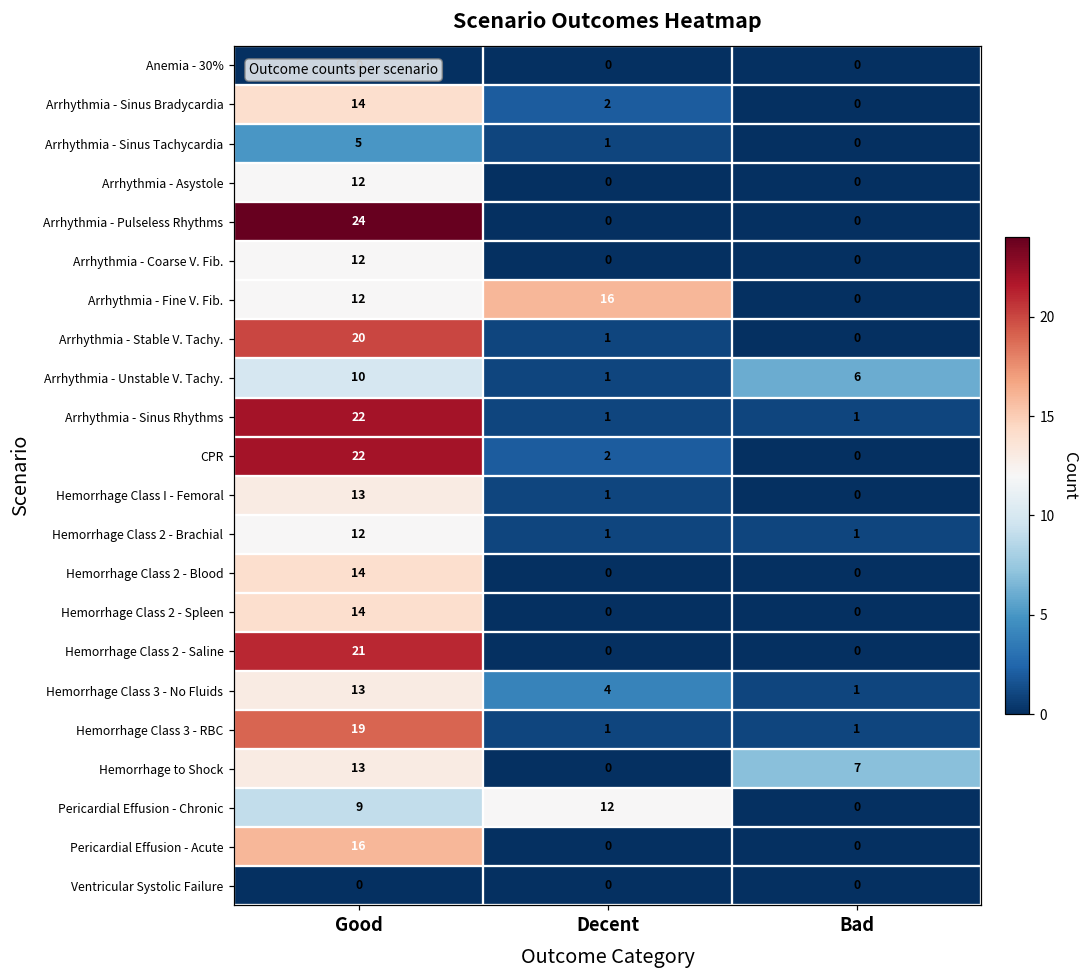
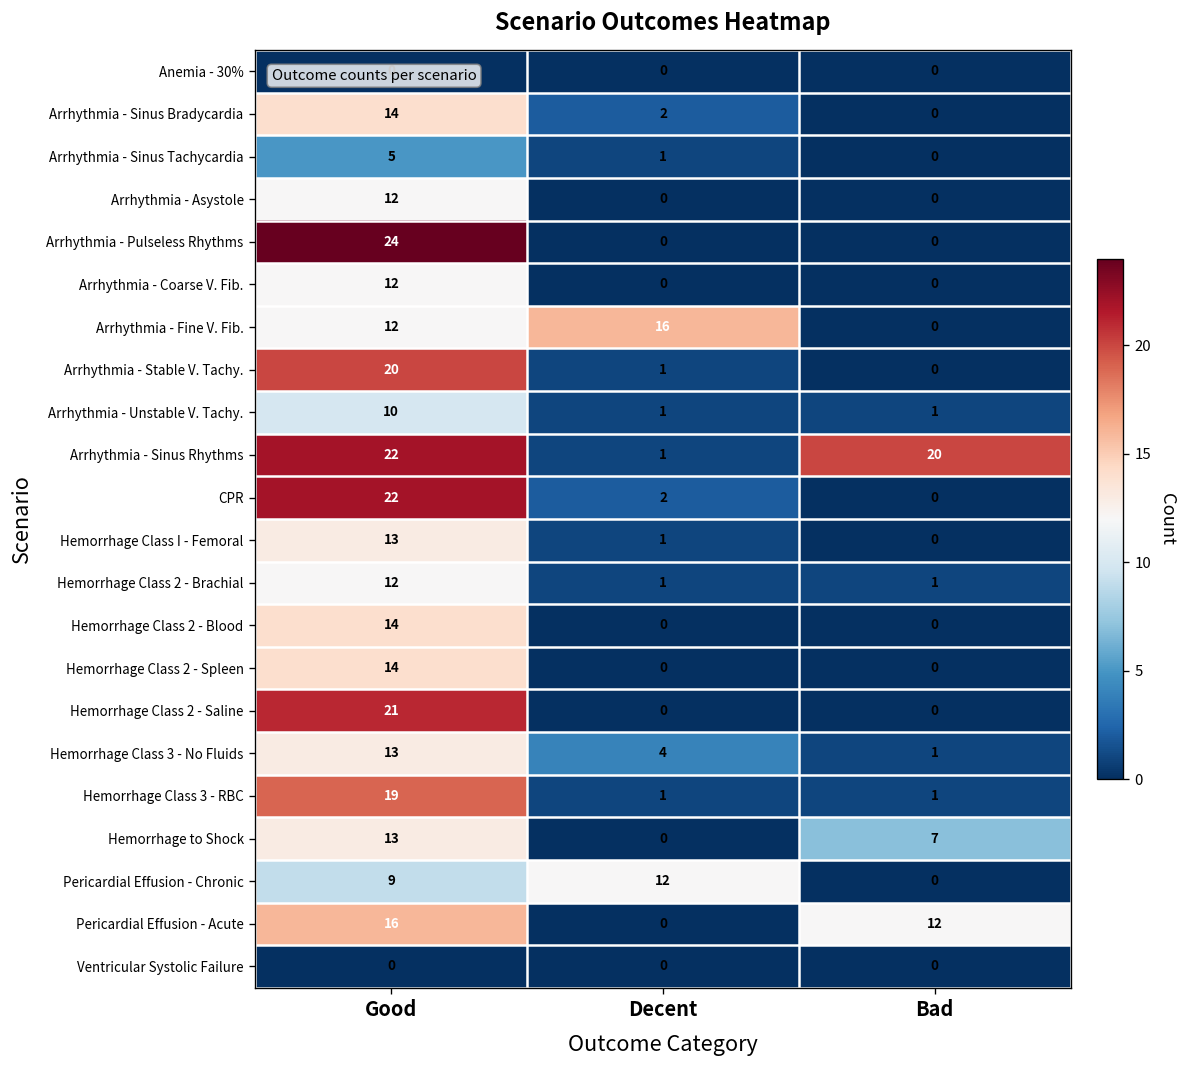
  {
    "Anemia - 30%": {
      "Decent": 0,
      "Bad": 0
    },
    "Arrhythmia - Sinus Bradycardia": {
      "Good": 14,
      "Decent": 2,
      "Bad": 0
    },
    "Arrhythmia - Sinus Tachycardia": {
      "Good": 5,
      "Decent": 1,
      "Bad": 0
    },
    "Arrhythmia - Asystole": {
      "Good": 12,
      "Decent": 0,
      "Bad": 0
    },
    "Arrhythmia - Pulseless Rhythms": {
      "Good": 24,
      "Decent": 0,
      "Bad": 0
    },
    "Arrhythmia - Coarse V. Fib.": {
      "Good": 12,
      "Decent": 0,
      "Bad": 0
    },
    "Arrhythmia - Fine V. Fib.": {
      "Good": 12,
      "Decent": 16,
      "Bad": 0
    },
    "Arrhythmia - Stable V. Tachy.": {
      "Good": 20,
      "Decent": 1,
      "Bad": 0
    },
    "Arrhythmia - Unstable V. Tachy.": {
      "Good": 10,
      "Decent": 1,
-     "Bad": 6
+     "Bad": 1
    },
    "Arrhythmia - Sinus Rhythms": {
      "Good": 22,
      "Decent": 1,
-     "Bad": 1
+     "Bad": 20
    },
    "CPR": {
      "Good": 22,
      "Decent": 2,
      "Bad": 0
    },
    "Hemorrhage Class I - Femoral": {
      "Good": 13,
      "Decent": 1,
      "Bad": 0
    },
    "Hemorrhage Class 2 - Brachial": {
      "Good": 12,
      "Decent": 1,
      "Bad": 1
    },
    "Hemorrhage Class 2 - Blood": {
      "Good": 14,
      "Decent": 0,
      "Bad": 0
    },
    "Hemorrhage Class 2 - Spleen": {
      "Good": 14,
      "Decent": 0,
      "Bad": 0
    },
    "Hemorrhage Class 2 - Saline": {
      "Good": 21,
      "Decent": 0,
      "Bad": 0
    },
    "Hemorrhage Class 3 - No Fluids": {
      "Good": 13,
      "Decent": 4,
      "Bad": 1
    },
    "Hemorrhage Class 3 - RBC": {
      "Good": 19,
      "Decent": 1,
      "Bad": 1
    },
    "Hemorrhage to Shock": {
      "Good": 13,
      "Decent": 0,
      "Bad": 7
    },
    "Pericardial Effusion - Chronic": {
      "Good": 9,
      "Decent": 12,
      "Bad": 0
    },
    "Pericardial Effusion - Acute": {
      "Good": 16,
      "Decent": 0,
-     "Bad": 0
+     "Bad": 12
    },
    "Ventricular Systolic Failure": {
      "Good": 0,
      "Decent": 0,
      "Bad": 0
    }
  }
